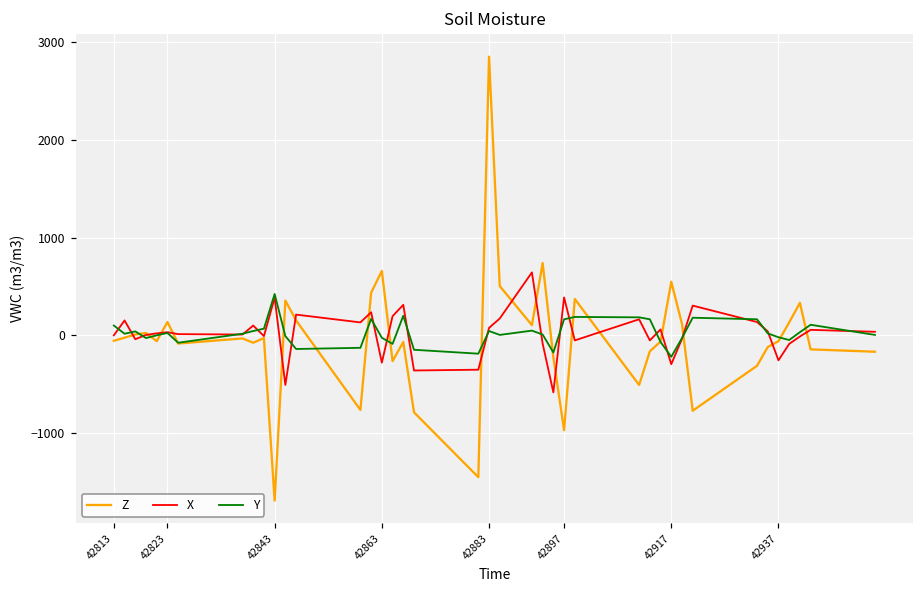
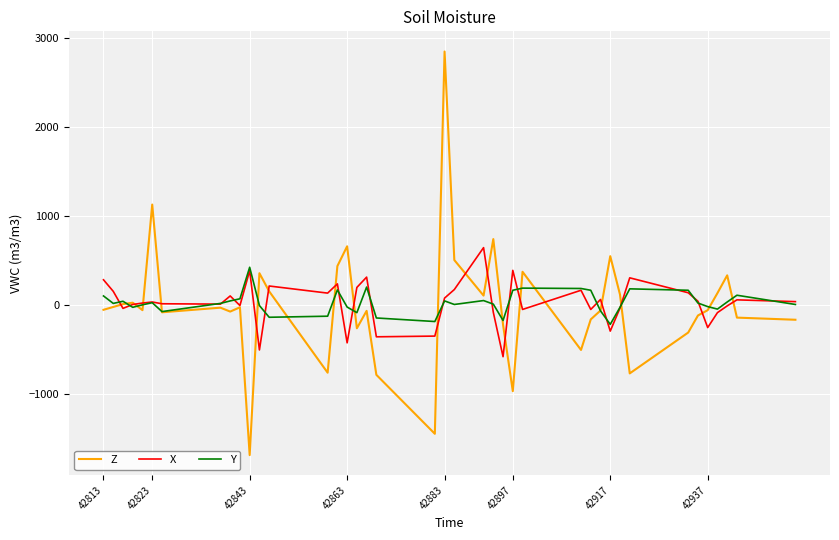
  {
    "Z": {
      "42813": -100,
-     "42823": 100,
+     "42823": 1100,
      "42843": -1700,
      "42863": 700,
      "42883": 2900,
      "42897": -1000,
      "42917": 500,
      "42937": -100
    },
    "X": {
-     "42813": 0,
+     "42813": 300,
      "42843": 400,
-     "42863": -300,
+     "42863": -400,
      "42883": 100,
      "42897": 400,
      "42917": -300,
      "42937": -300
    },
    "Y": {
      "42813": 100,
      "42843": 400,
      "42863": 0,
      "42883": 0,
      "42897": 200,
      "42917": -200,
      "42937": 0
    }
  }
